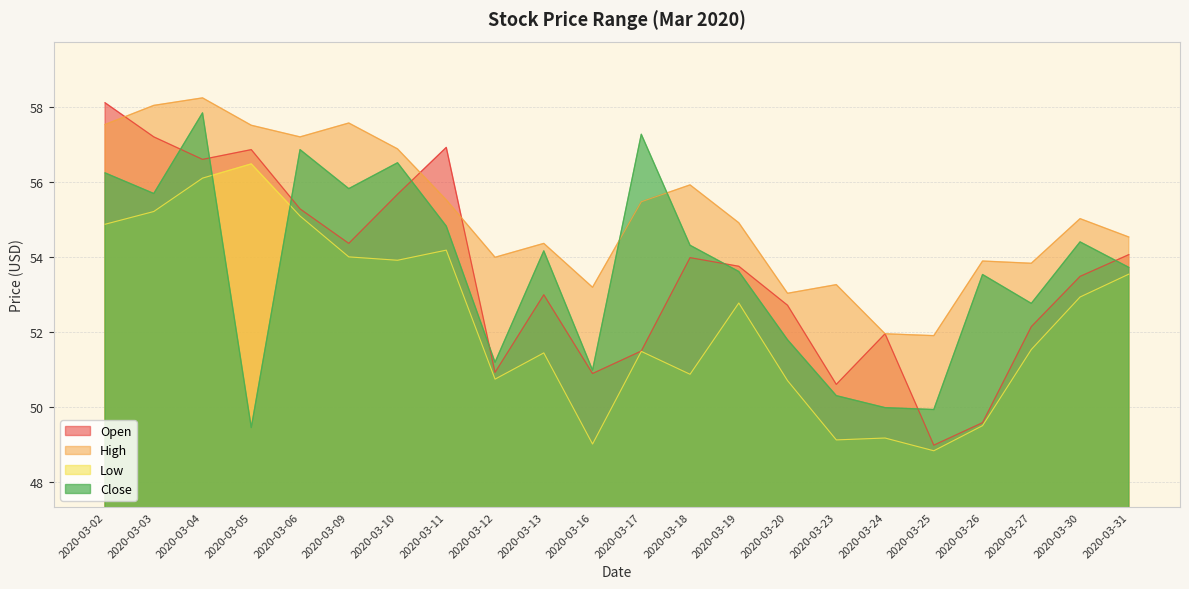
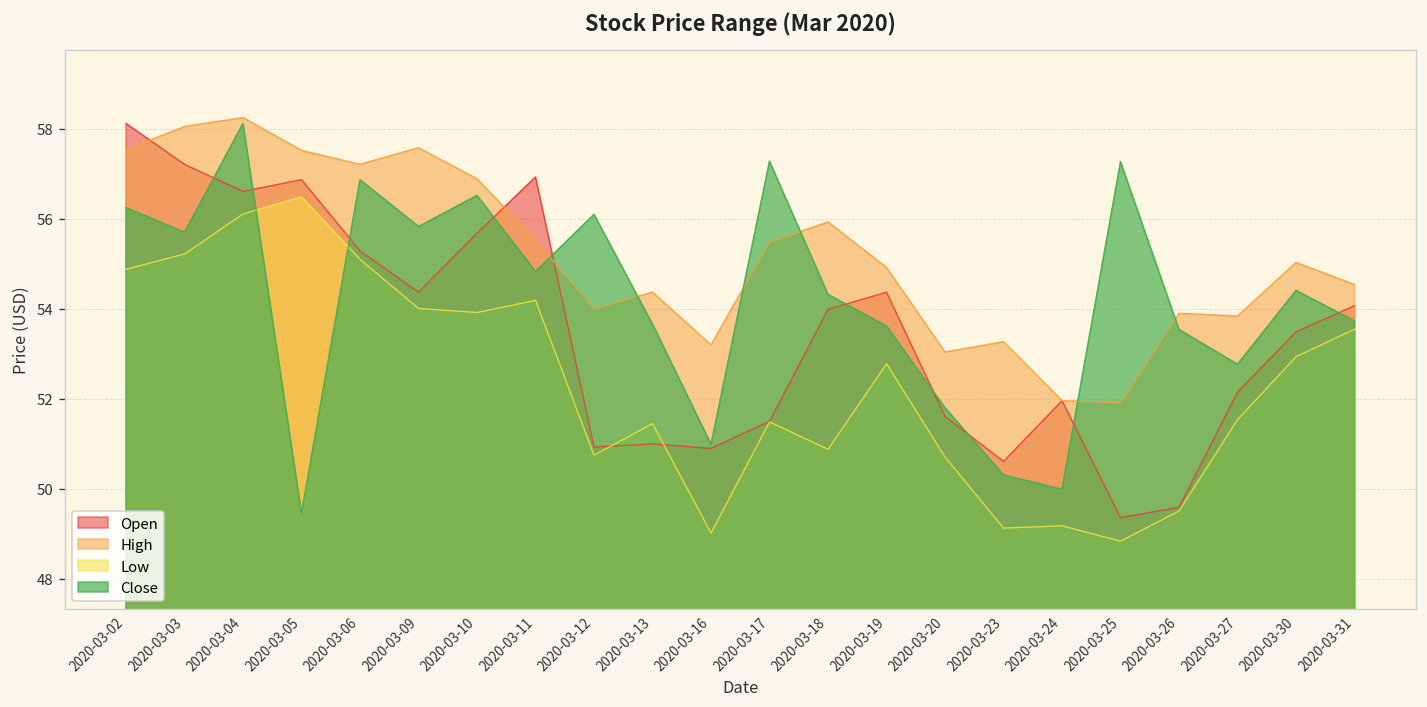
  {
    "Open": {
      "2020-03-02": 58.1,
      "2020-03-03": 57.2,
      "2020-03-04": 56.6,
      "2020-03-05": 56.9,
      "2020-03-06": 55.3,
      "2020-03-09": 54.4,
      "2020-03-10": 55.7,
      "2020-03-11": 56.9,
      "2020-03-12": 50.9,
-     "2020-03-13": 53,
+     "2020-03-13": 51,
      "2020-03-16": 50.9,
      "2020-03-18": 54.0,
-     "2020-03-19": 53.8,
-     "2020-03-20": 52.7,
+     "2020-03-19": 54.4,
+     "2020-03-20": 51.6,
      "2020-03-23": 50.6,
-     "2020-03-25": 49.0,
+     "2020-03-25": 49.4,
      "2020-03-26": 49.6,
      "2020-03-27": 52.2,
      "2020-03-30": 53.5,
      "2020-03-31": 54.1
    },
    "Close": {
      "2020-03-02": 56.3,
      "2020-03-03": 55.7,
-     "2020-03-04": 57.9,
+     "2020-03-04": 58.1,
      "2020-03-05": 49.5,
      "2020-03-06": 56.9,
      "2020-03-09": 55.8,
      "2020-03-10": 56.5,
      "2020-03-11": 54.8,
-     "2020-03-12": 51.2,
-     "2020-03-13": 54.2,
+     "2020-03-12": 56.1,
+     "2020-03-13": 53.7,
      "2020-03-16": 51.0,
      "2020-03-17": 57.3,
      "2020-03-18": 54.3,
      "2020-03-19": 53.6,
      "2020-03-20": 51.8,
      "2020-03-23": 50.3,
      "2020-03-24": 50.0,
-     "2020-03-25": 49.9,
+     "2020-03-25": 57.3,
      "2020-03-26": 53.5,
      "2020-03-27": 52.8,
      "2020-03-30": 54.4,
      "2020-03-31": 53.7
    }
  }
